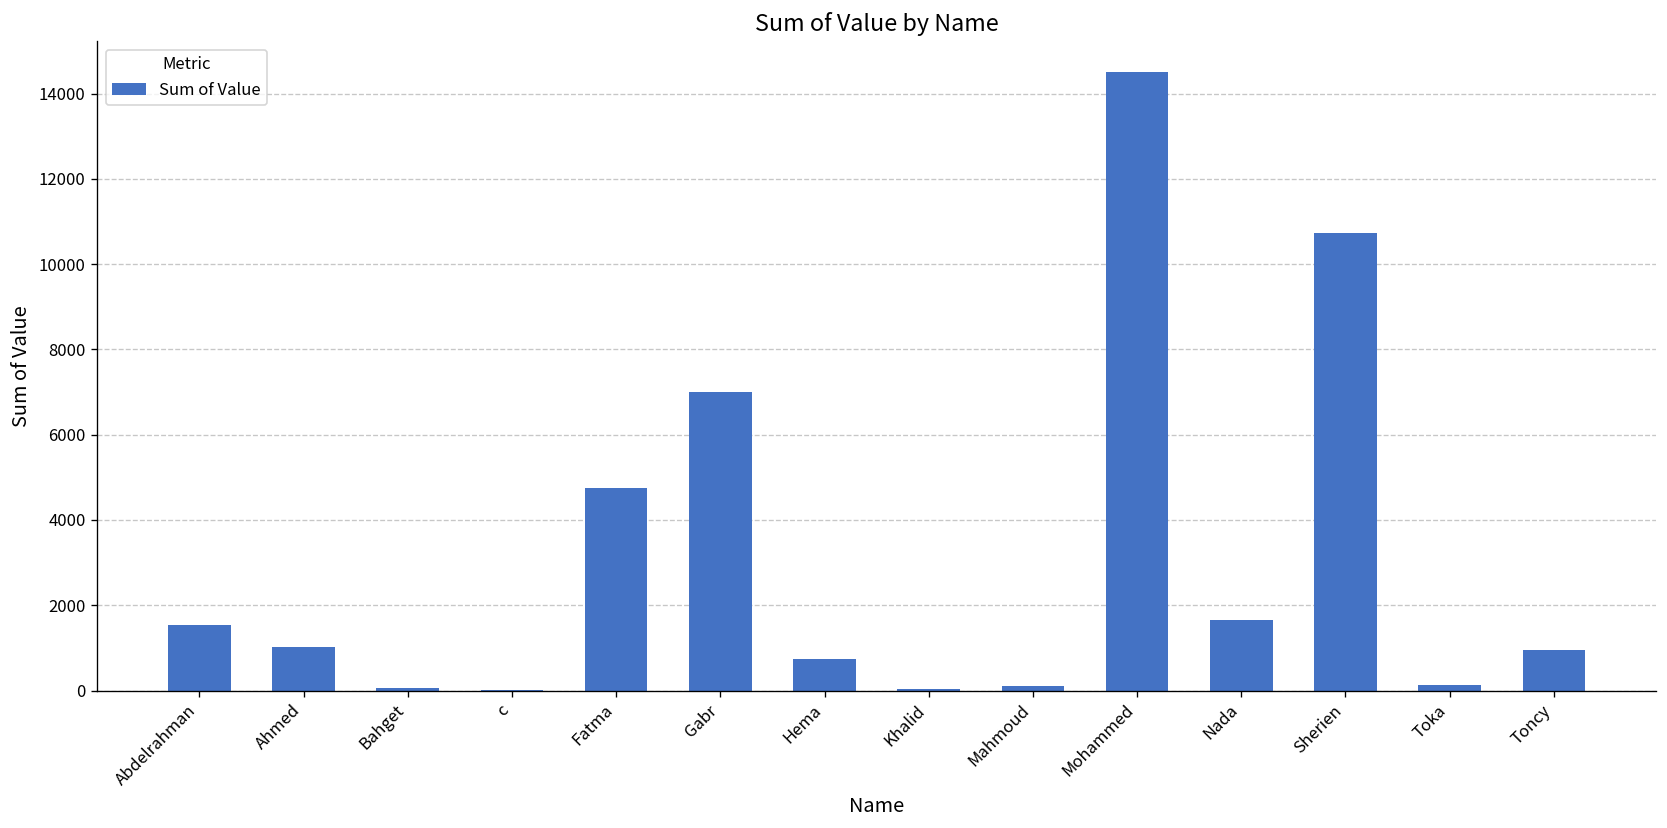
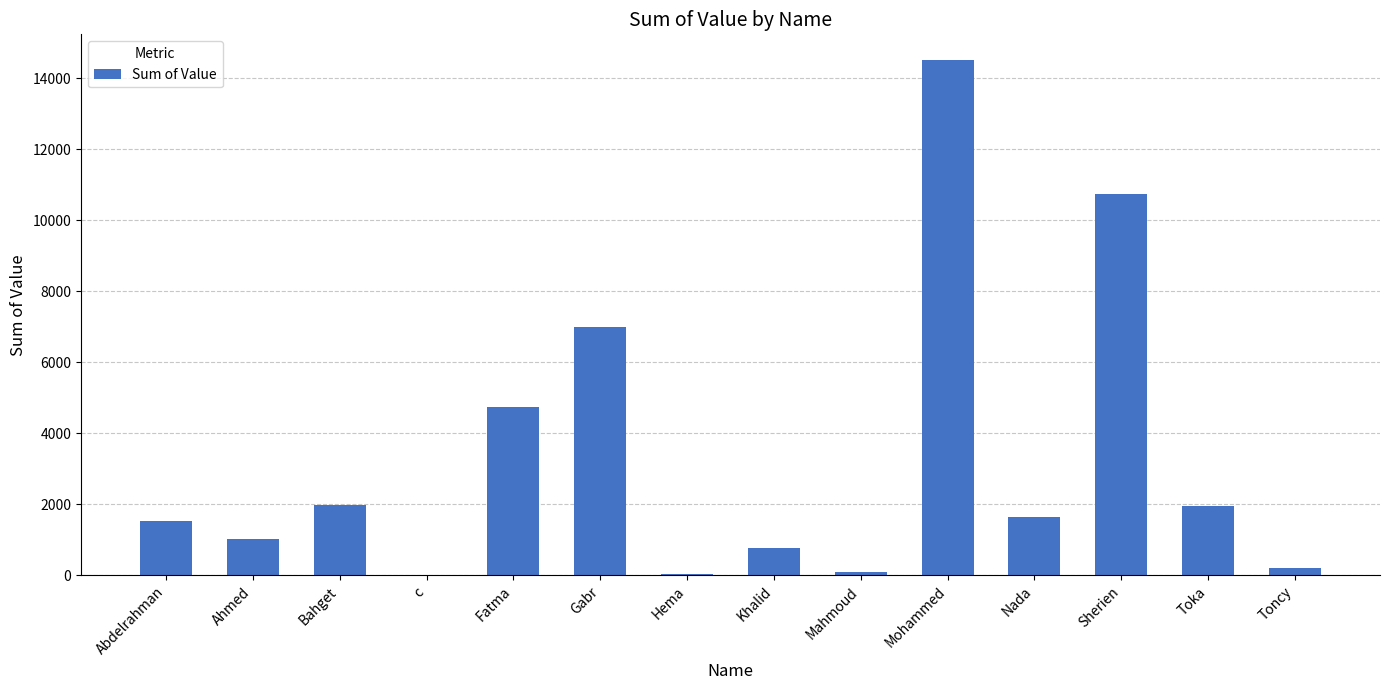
  {
    "Abdelrahman": 1500,
    "Ahmed": 1000,
-   "Bahget": 100,
+   "Bahget": 2000,
    "Fatma": 4800,
    "Gabr": 7000,
-   "Hema": 700,
-   "Khalid": 0,
+   "Hema": 100,
+   "Khalid": 800,
    "Mahmoud": 100,
    "Mohammed": 14500,
    "Nada": 1600,
    "Sherien": 10700,
-   "Toka": 100,
-   "Toncy": 1000
+   "Toka": 1900,
+   "Toncy": 200
  }
